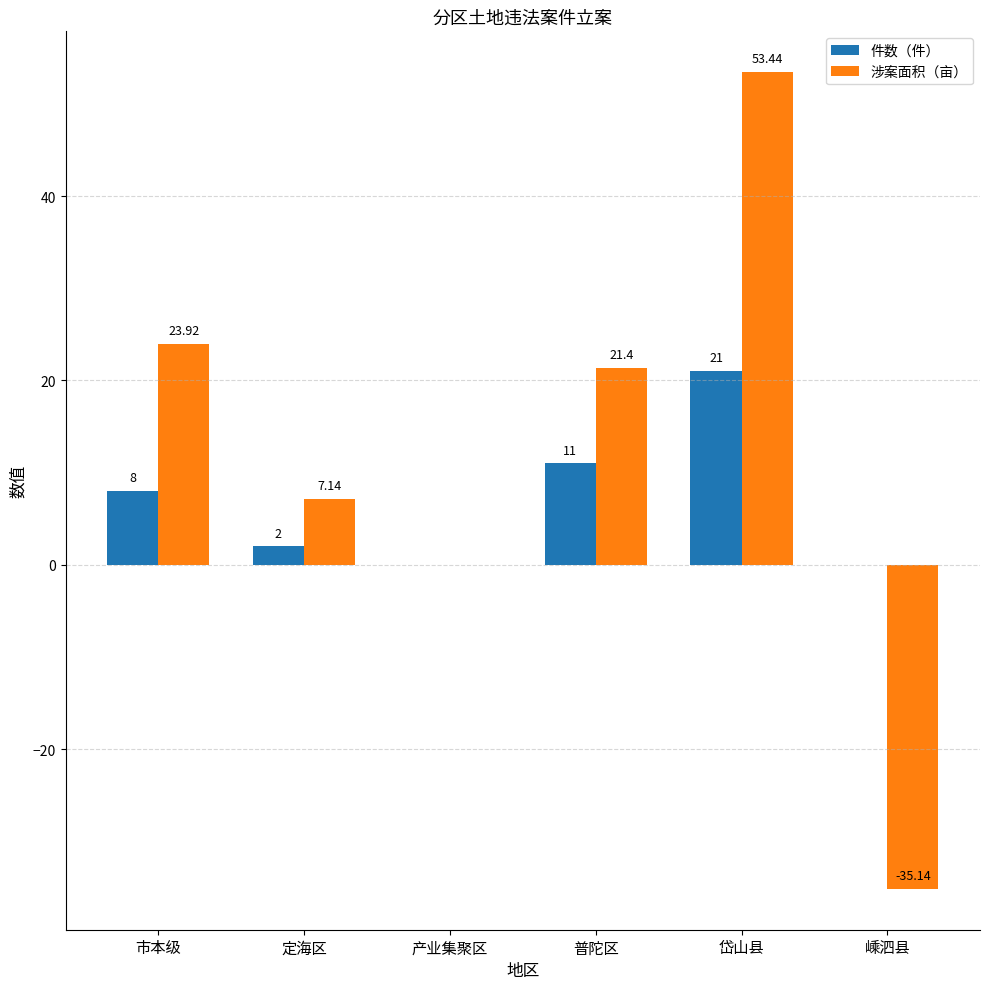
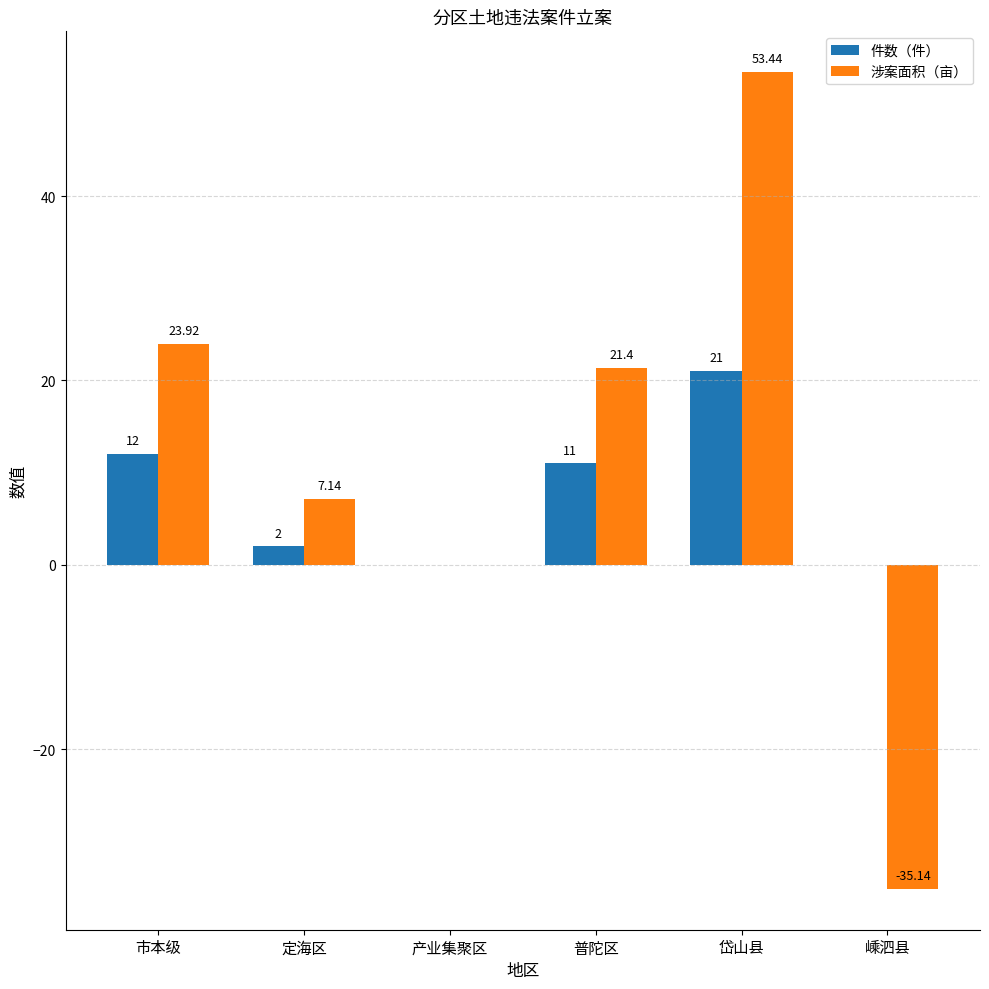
  {
    "件数（件）": {
-     "市本级": 8,
+     "市本级": 12,
      "定海区": 2,
      "普陀区": 11,
      "岱山县": 21
    },
    "涉案面积（亩）": {
      "市本级": 23.92,
      "定海区": 7.14,
      "普陀区": 21.4,
      "岱山县": 53.44,
      "嵊泗县": -35.14
    }
  }
